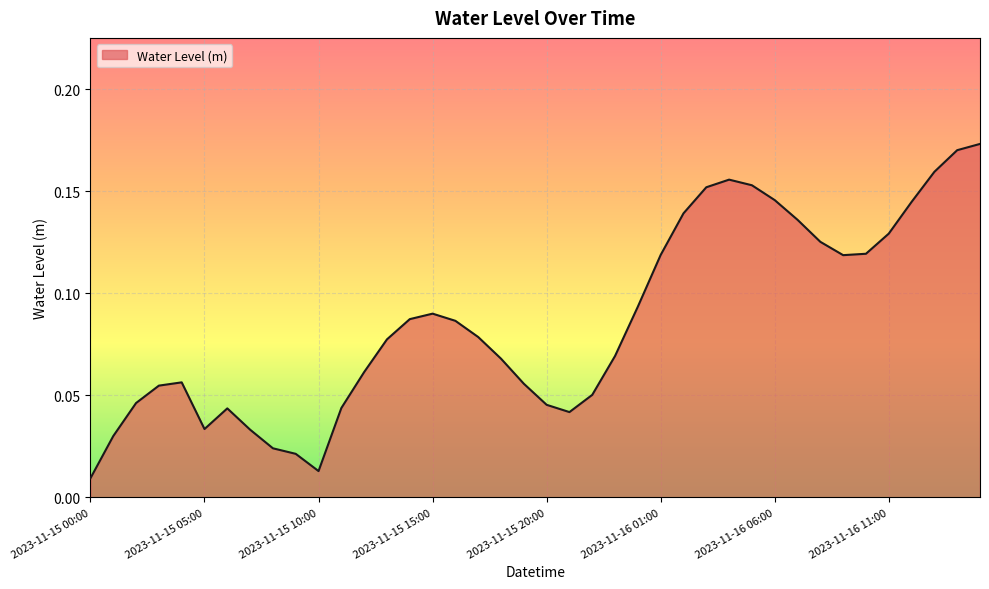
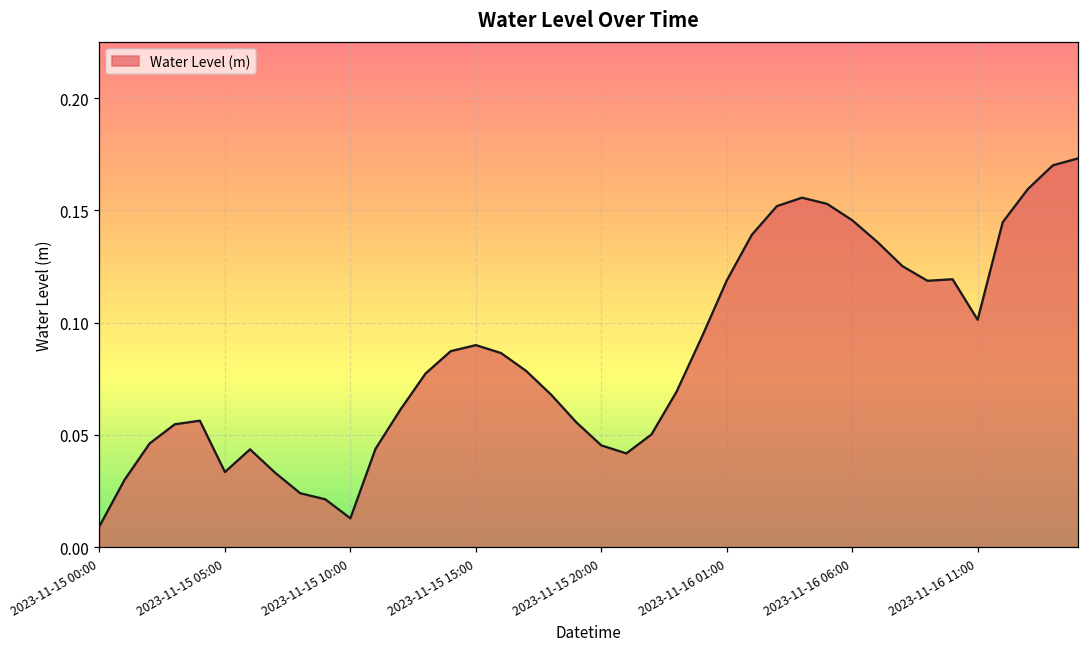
  {
    "2023-11-15 00:00": 0.009,
    "2023-11-15 05:00": 0.033,
    "2023-11-15 10:00": 0.013,
    "2023-11-15 15:00": 0.090,
    "2023-11-15 20:00": 0.045,
    "2023-11-16 01:00": 0.119,
    "2023-11-16 06:00": 0.146,
-   "2023-11-16 11:00": 0.129
+   "2023-11-16 11:00": 0.101
  }
